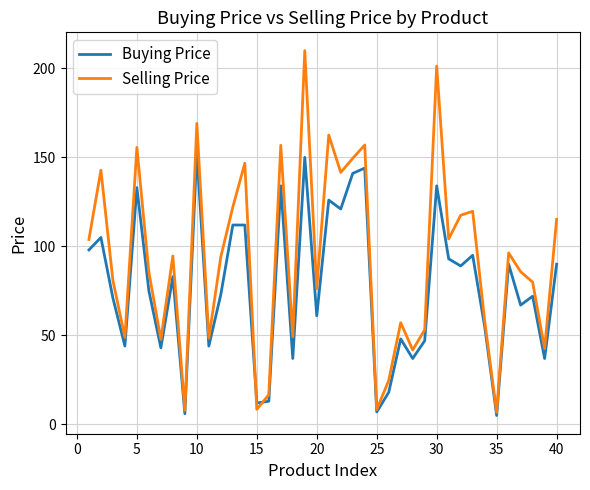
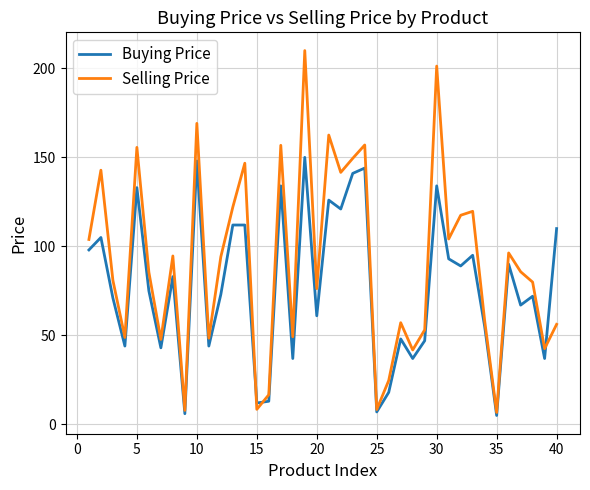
  {
    "Buying Price": {
      "5": 133,
-     "10": 153,
+     "10": 148,
      "15": 12,
      "20": 61,
      "30": 134,
      "35": 5,
-     "40": 90
+     "40": 110
    },
    "Selling Price": {
      "5": 156,
      "10": 169,
      "15": 8,
      "20": 76,
      "30": 201,
      "35": 7,
-     "40": 115
+     "40": 56
    }
  }
